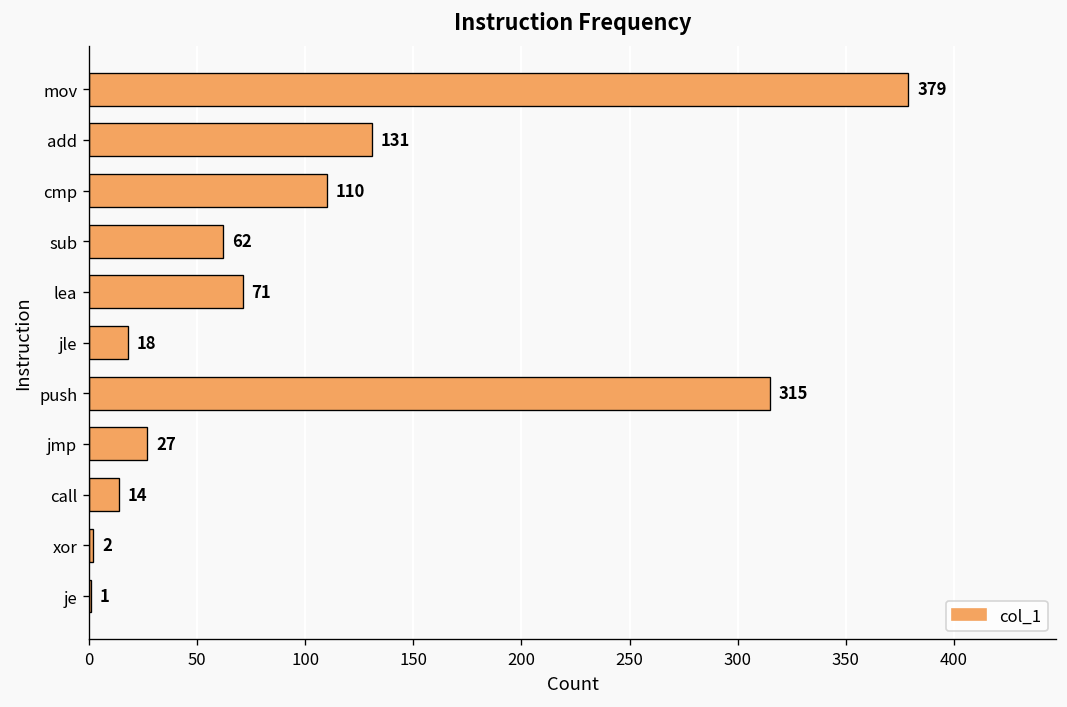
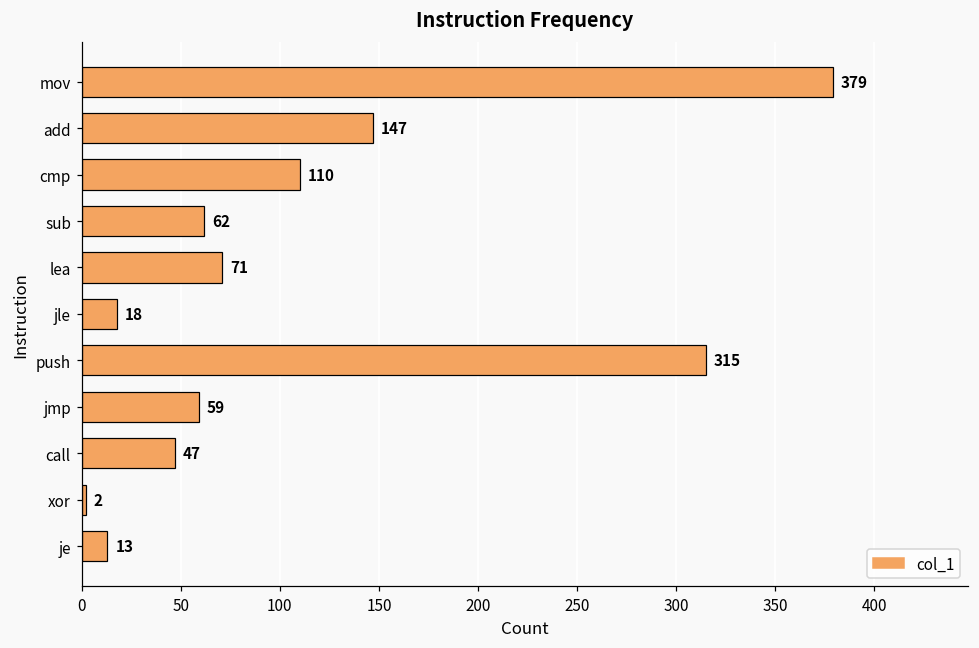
  {
    "mov": 379,
-   "add": 131,
+   "add": 147,
    "cmp": 110,
    "sub": 62,
    "lea": 71,
    "jle": 18,
    "push": 315,
-   "jmp": 27,
-   "call": 14,
+   "jmp": 59,
+   "call": 47,
    "xor": 2,
-   "je": 1
+   "je": 13
  }
